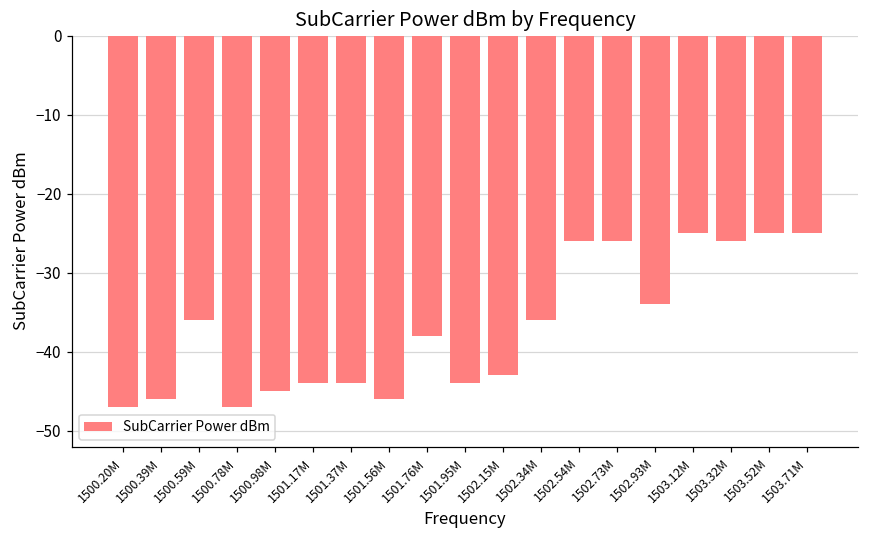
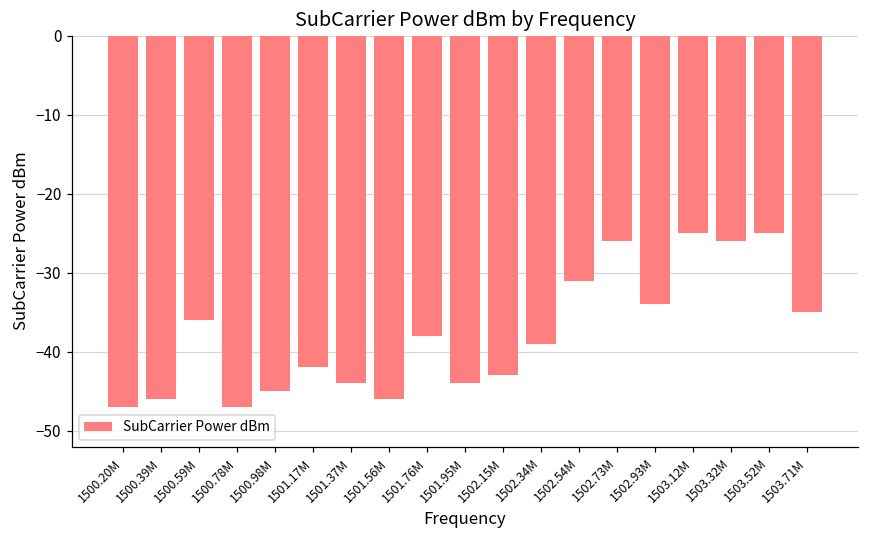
  {
    "1500.20M": -47,
    "1500.39M": -46,
    "1500.59M": -36,
    "1500.78M": -47,
    "1500.98M": -45,
-   "1501.17M": -44,
+   "1501.17M": -42,
    "1501.37M": -44,
    "1501.56M": -46,
    "1501.76M": -38,
    "1501.95M": -44,
    "1502.15M": -43,
-   "1502.34M": -36,
-   "1502.54M": -26,
+   "1502.34M": -39,
+   "1502.54M": -31,
    "1502.73M": -26,
    "1502.93M": -34,
    "1503.12M": -25,
    "1503.32M": -26,
    "1503.52M": -25,
-   "1503.71M": -25
+   "1503.71M": -35
  }
